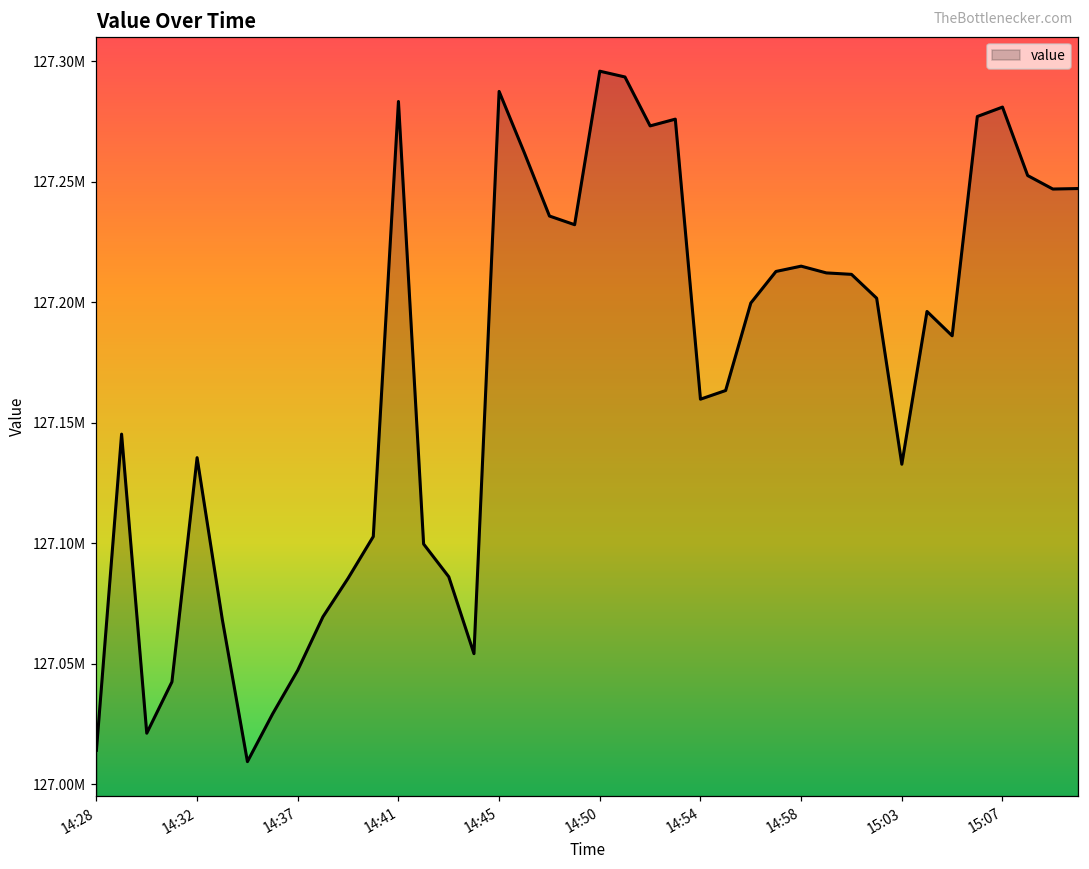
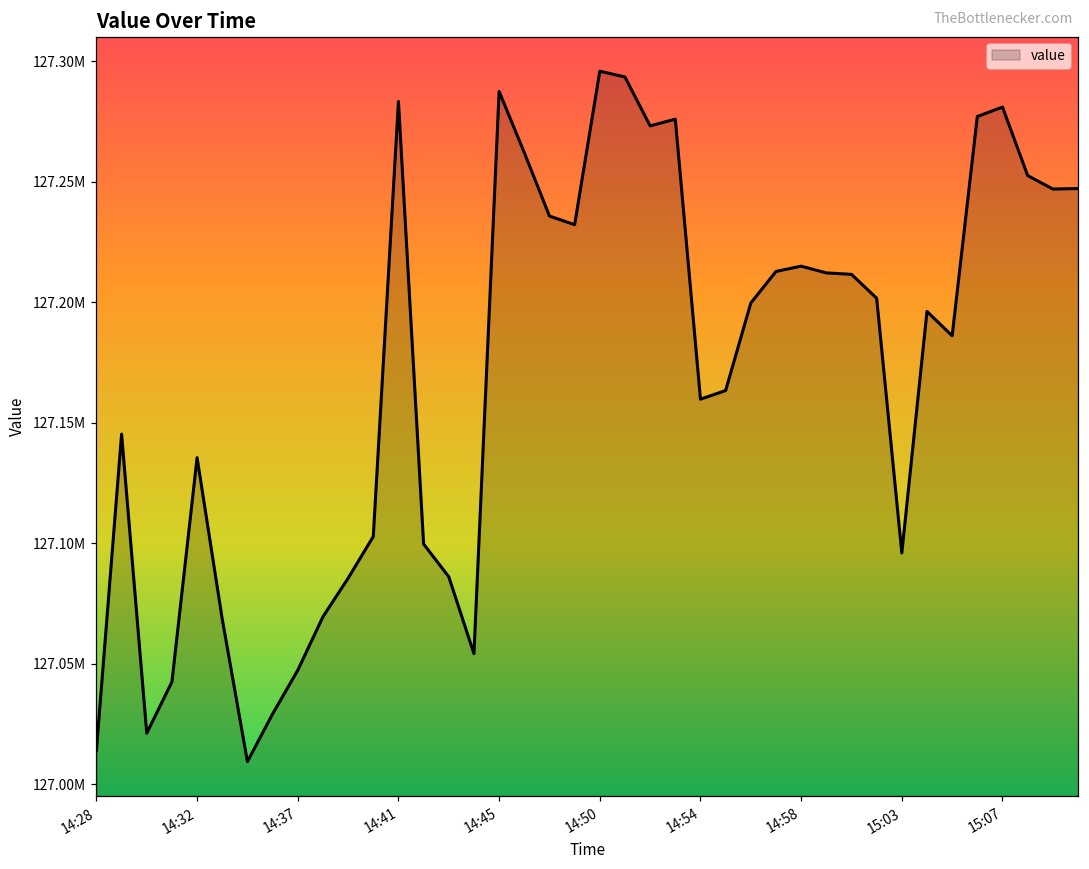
  {
    "14:28": 127014000,
    "14:32": 127135000,
    "14:37": 127047000,
    "14:41": 127283000,
    "14:45": 127287000,
    "14:50": 127296000,
    "14:54": 127160000,
    "14:58": 127215000,
-   "15:03": 127133000,
+   "15:03": 127096000,
    "15:07": 127281000
  }
